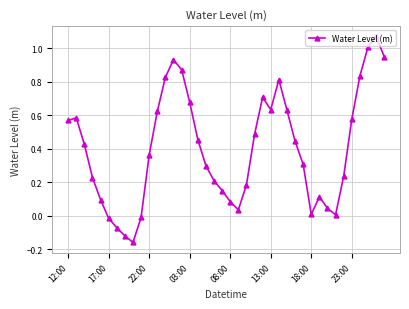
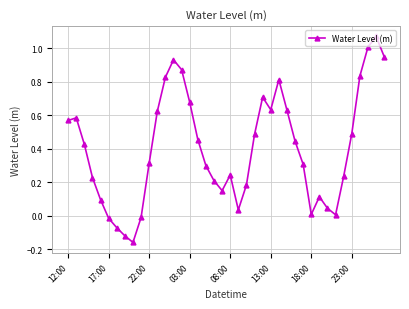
  {
    "12:00": 0.57,
    "17:00": -0.01,
-   "22:00": 0.36,
+   "22:00": 0.32,
    "03:00": 0.68,
-   "08:00": 0.09,
+   "08:00": 0.24,
    "13:00": 0.63,
    "18:00": 0.01,
-   "23:00": 0.58
+   "23:00": 0.49
  }
